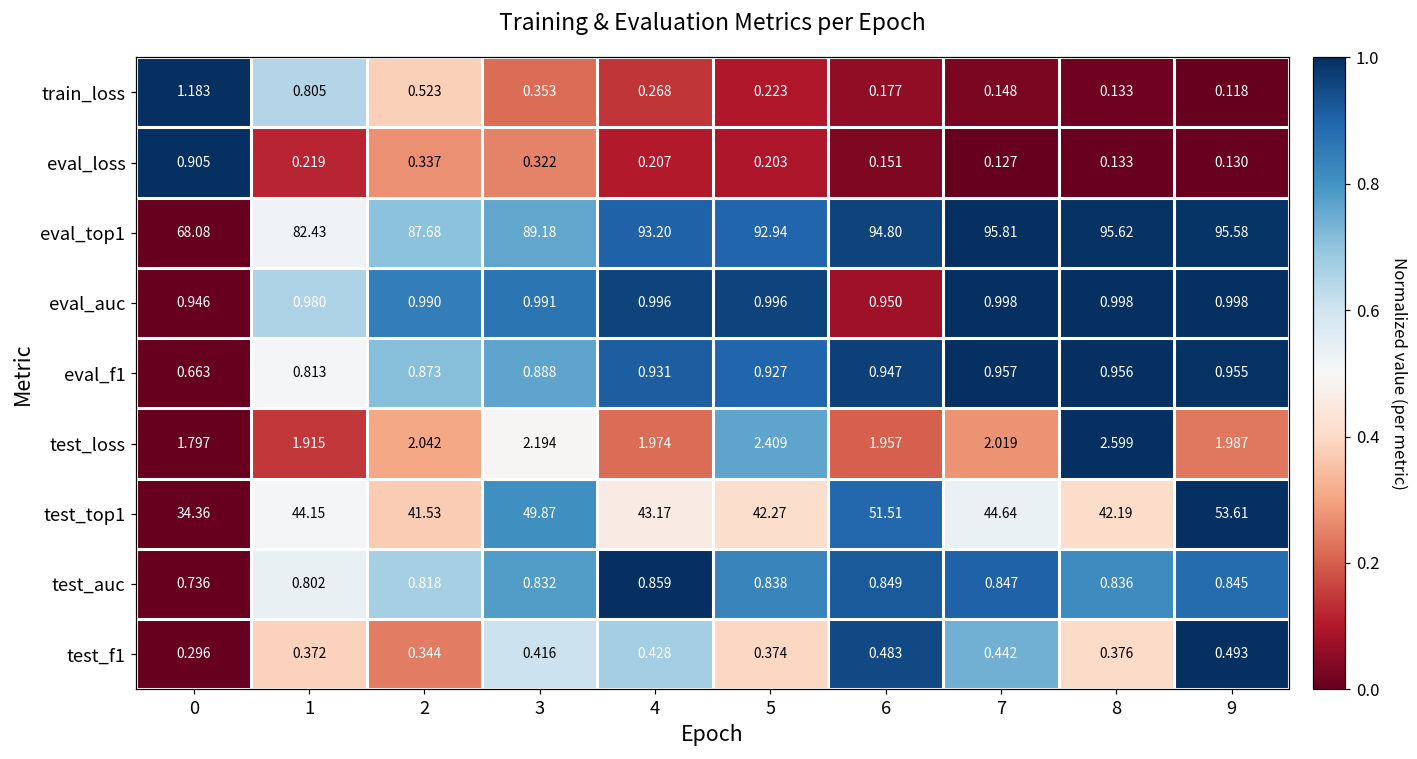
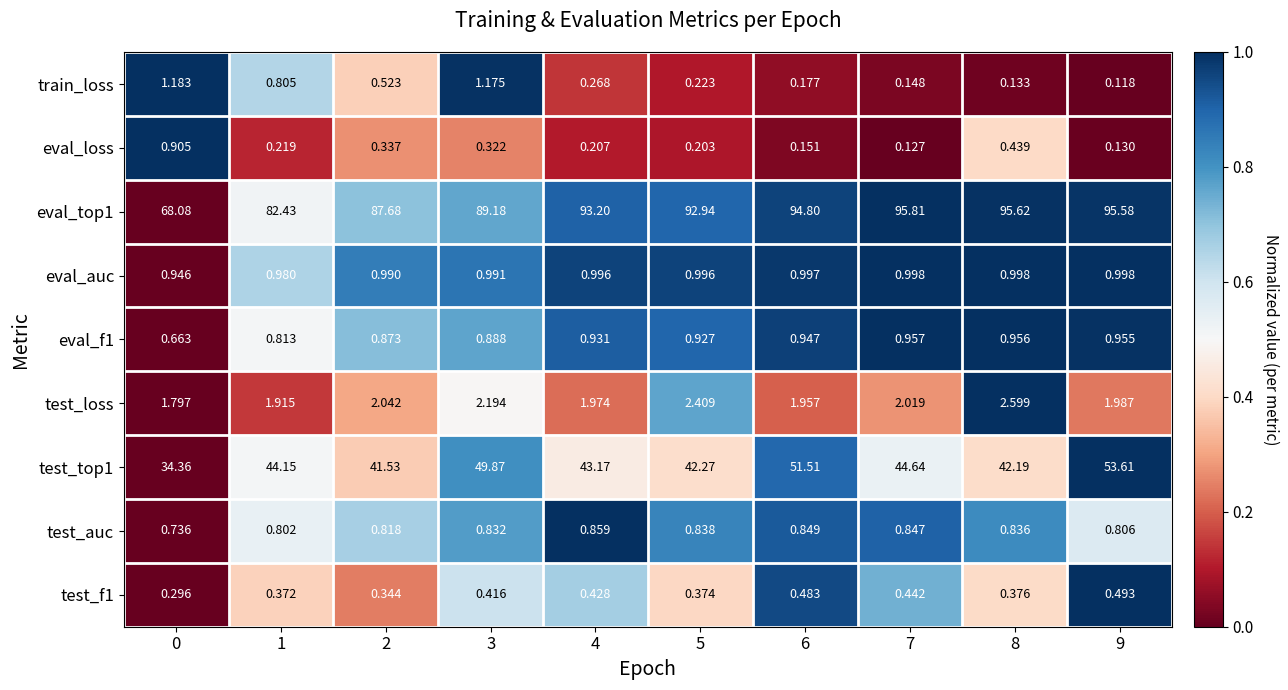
  {
    "train_loss": {
      "0": 1.183,
      "1": 0.805,
      "2": 0.523,
-     "3": 0.353,
+     "3": 1.175,
      "4": 0.268,
      "5": 0.223,
      "6": 0.177,
      "7": 0.148,
      "8": 0.133,
      "9": 0.118
    },
    "eval_loss": {
      "0": 0.905,
      "1": 0.219,
      "2": 0.337,
      "3": 0.322,
      "4": 0.207,
      "5": 0.203,
      "6": 0.151,
      "7": 0.127,
-     "8": 0.133,
+     "8": 0.439,
      "9": 0.130
    },
    "eval_top1": {
      "0": 68.08,
      "1": 82.43,
      "2": 87.68,
      "3": 89.18,
      "4": 93.20,
      "5": 92.94,
      "6": 94.80,
      "7": 95.81,
      "8": 95.62,
      "9": 95.58
    },
    "eval_auc": {
      "0": 0.946,
      "1": 0.980,
      "2": 0.990,
      "3": 0.991,
      "4": 0.996,
      "5": 0.996,
-     "6": 0.950,
+     "6": 0.997,
      "7": 0.998,
      "8": 0.998,
      "9": 0.998
    },
    "eval_f1": {
      "0": 0.663,
      "1": 0.813,
      "2": 0.873,
      "3": 0.888,
      "4": 0.931,
      "5": 0.927,
      "6": 0.947,
      "7": 0.957,
      "8": 0.956,
      "9": 0.955
    },
    "test_loss": {
      "0": 1.797,
      "1": 1.915,
      "2": 2.042,
      "3": 2.194,
      "4": 1.974,
      "5": 2.409,
      "6": 1.957,
      "7": 2.019,
      "8": 2.599,
      "9": 1.987
    },
    "test_top1": {
      "0": 34.36,
      "1": 44.15,
      "2": 41.53,
      "3": 49.87,
      "4": 43.17,
      "5": 42.27,
      "6": 51.51,
      "7": 44.64,
      "8": 42.19,
      "9": 53.61
    },
    "test_auc": {
      "0": 0.736,
      "1": 0.802,
      "2": 0.818,
      "3": 0.832,
      "4": 0.859,
      "5": 0.838,
      "6": 0.849,
      "7": 0.847,
      "8": 0.836,
-     "9": 0.845
+     "9": 0.806
    },
    "test_f1": {
      "0": 0.296,
      "1": 0.372,
      "2": 0.344,
      "3": 0.416,
      "4": 0.428,
      "5": 0.374,
      "6": 0.483,
      "7": 0.442,
      "8": 0.376,
      "9": 0.493
    }
  }
